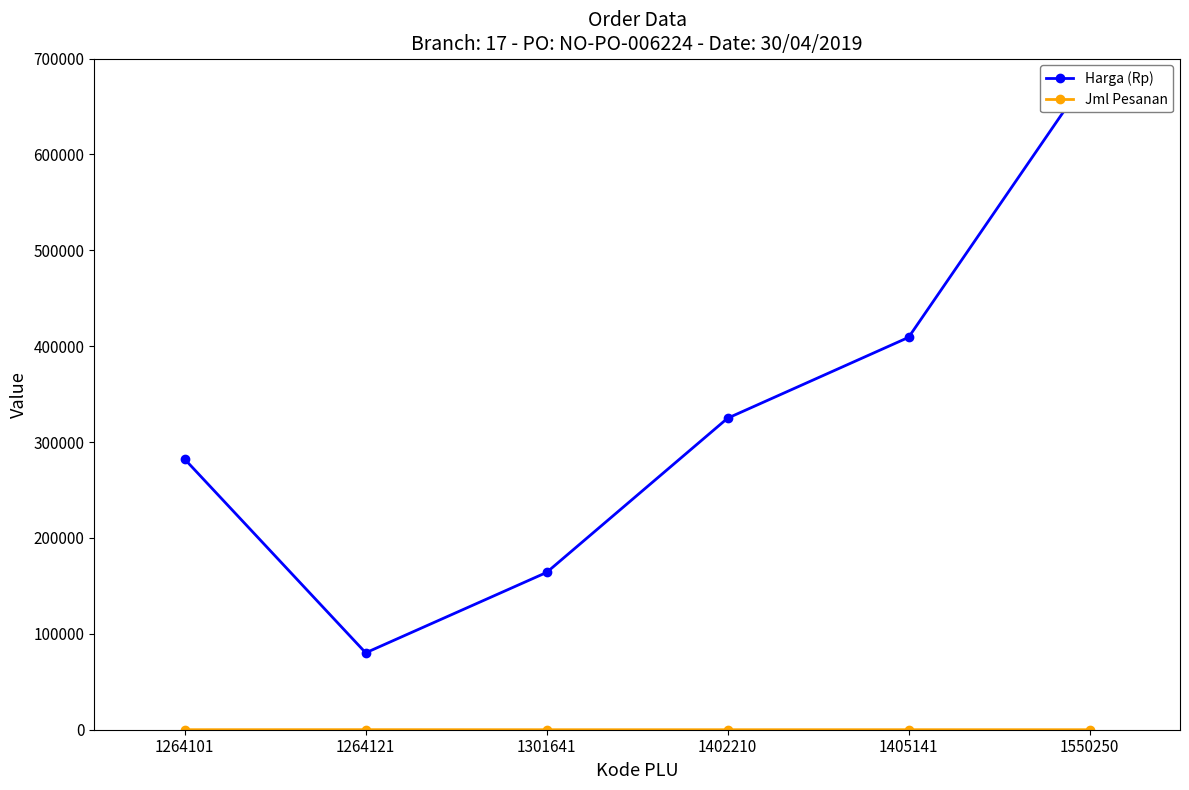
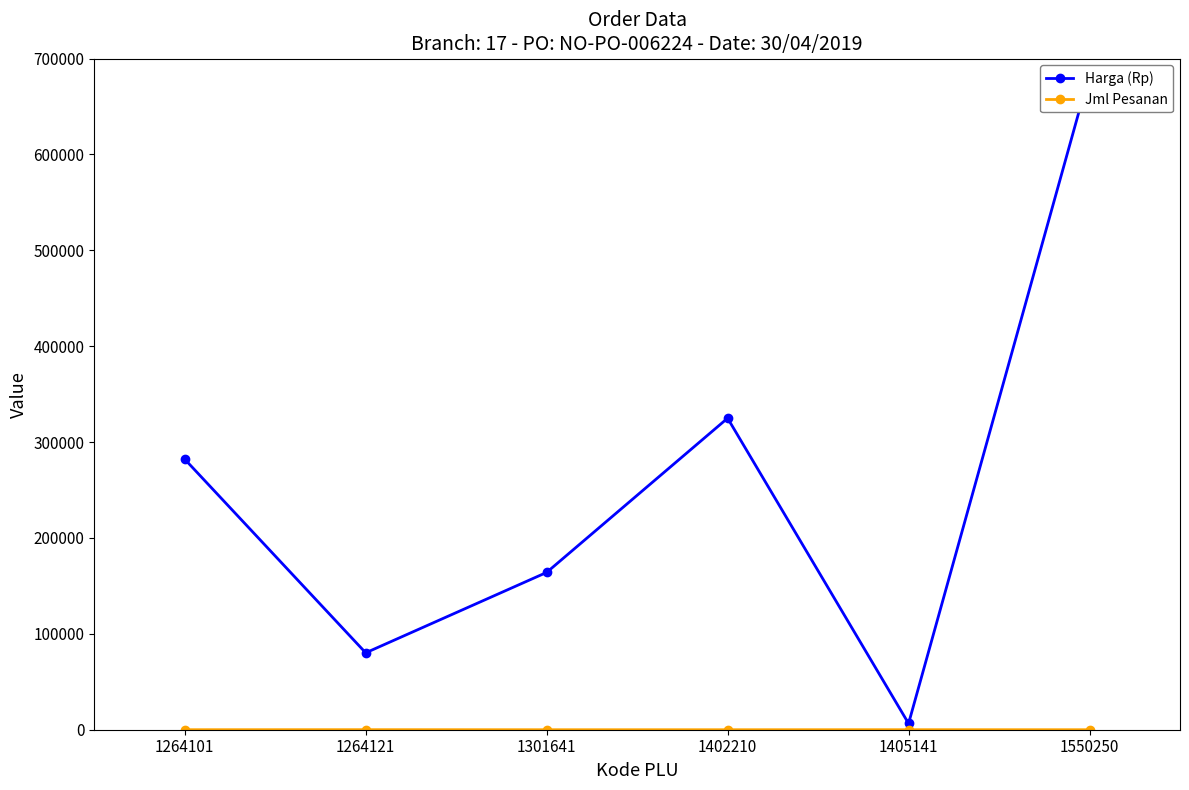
  {
    "Harga (Rp)": {
      "1264101": 280000,
      "1264121": 80000,
      "1301641": 160000,
      "1402210": 320000,
-     "1405141": 410000
+     "1405141": 10000
    },
    "Jml Pesanan": {
      "1264101": 0,
      "1264121": 0,
      "1301641": 0,
      "1402210": 0,
      "1405141": 0,
      "1550250": 0
    }
  }
